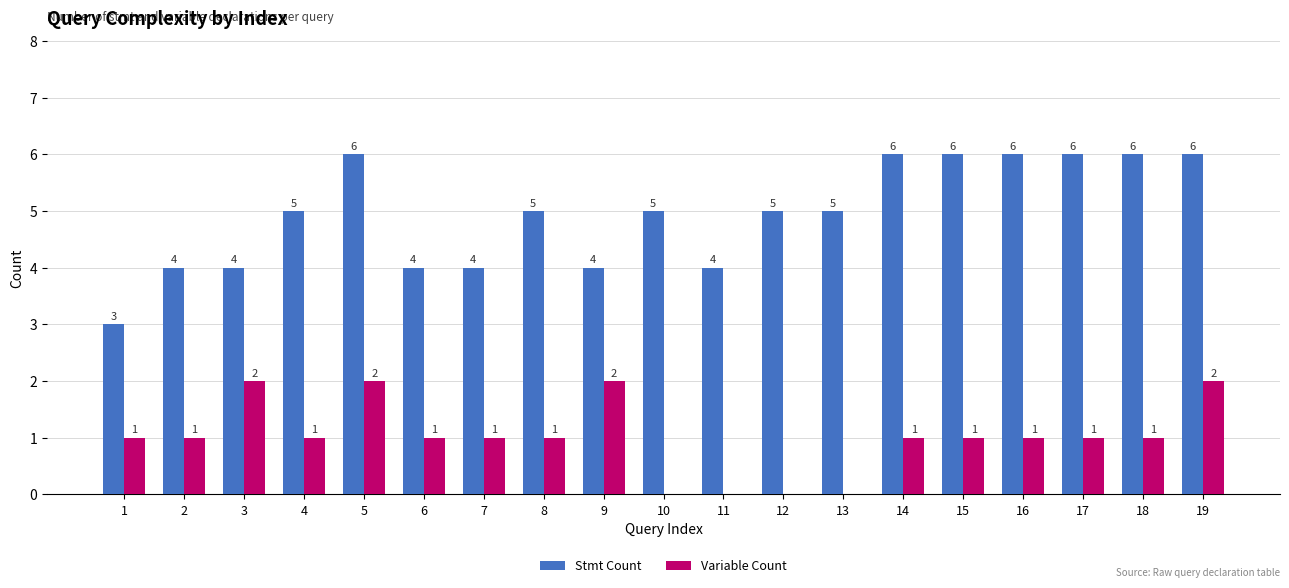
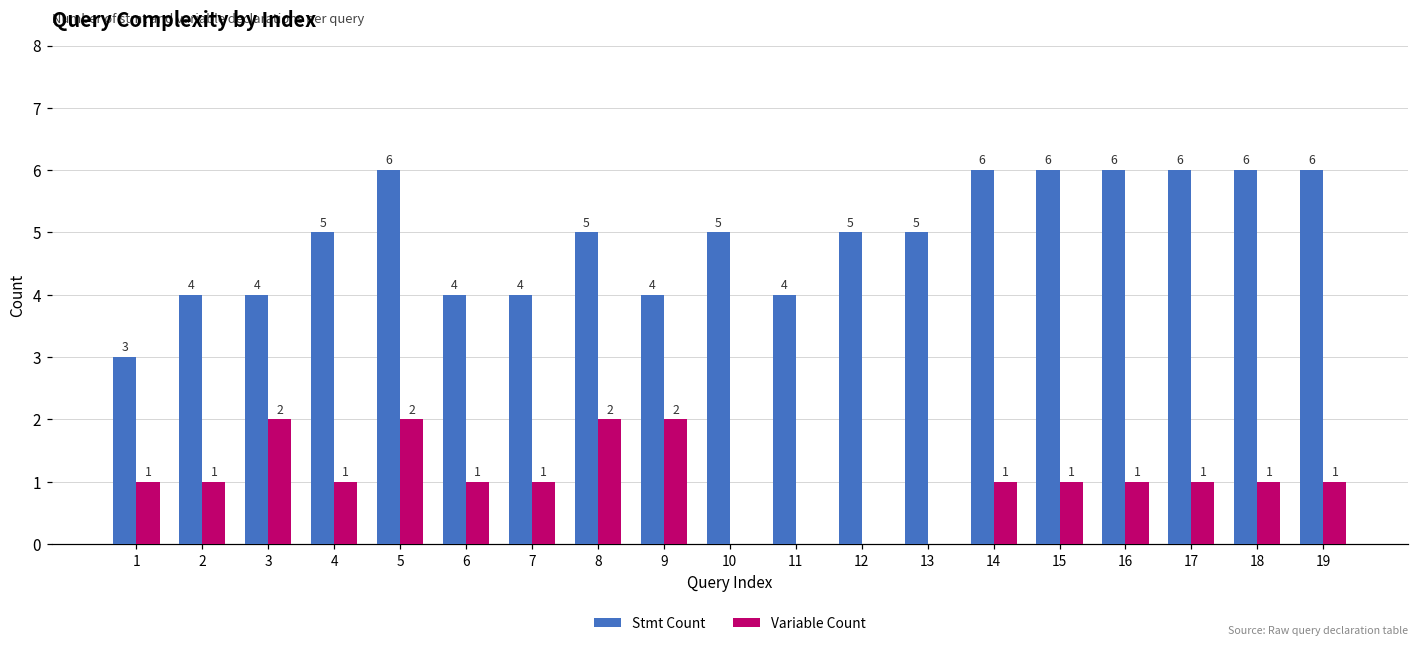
  {
    "Stmt Count": {
      "1": 3,
      "2": 4,
      "3": 4,
      "4": 5,
      "5": 6,
      "6": 4,
      "7": 4,
      "8": 5,
      "9": 4,
      "10": 5,
      "11": 4,
      "12": 5,
      "13": 5,
      "14": 6,
      "15": 6,
      "16": 6,
      "17": 6,
      "18": 6,
      "19": 6
    },
    "Variable Count": {
      "1": 1,
      "2": 1,
      "3": 2,
      "4": 1,
      "5": 2,
      "6": 1,
      "7": 1,
-     "8": 1,
+     "8": 2,
      "9": 2,
      "14": 1,
      "15": 1,
      "16": 1,
      "17": 1,
      "18": 1,
-     "19": 2
+     "19": 1
    }
  }
